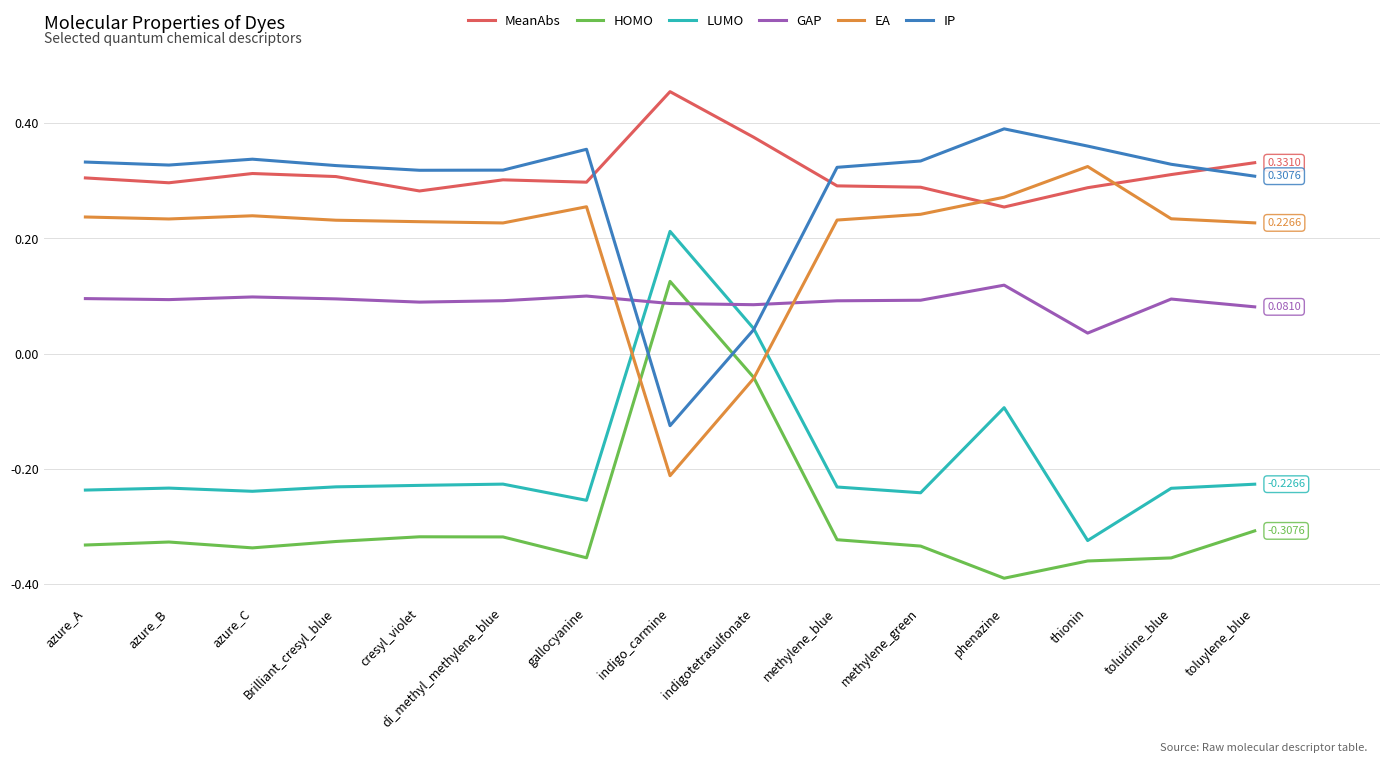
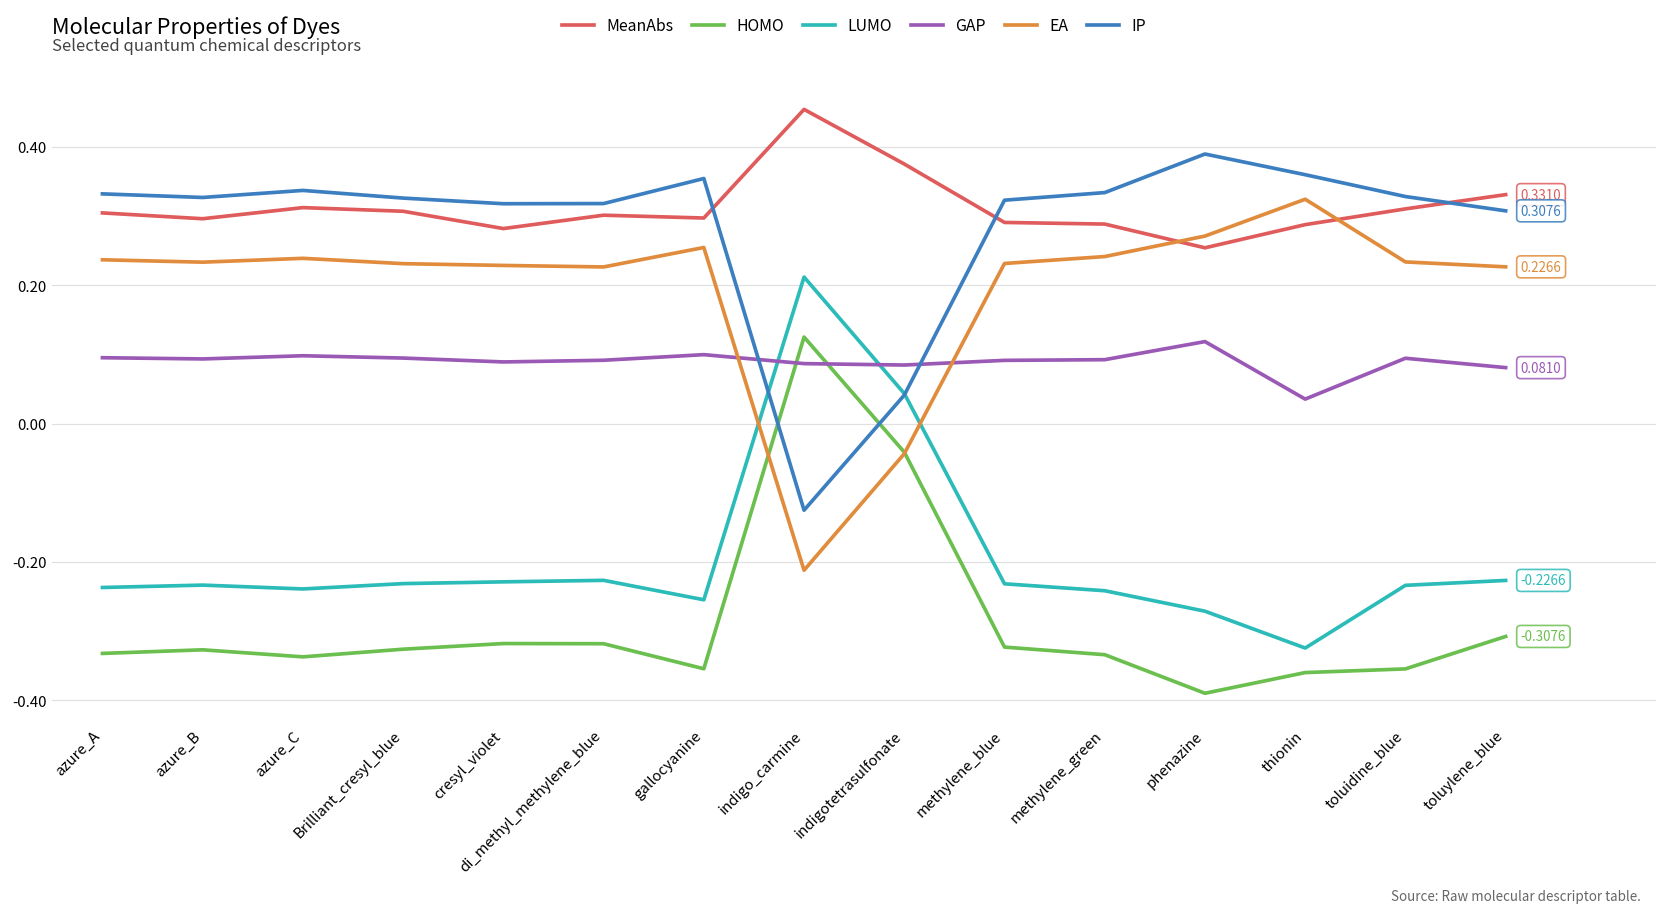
  {
    "HOMO": {
      "azure_A": -0.33,
      "azure_B": -0.33,
      "azure_C": -0.34,
      "Brilliant_cresyl_blue": -0.33,
      "cresyl_violet": -0.32,
      "di_methyl_methylene_blue": -0.32,
      "gallocyanine": -0.35,
      "indigo_carmine": 0.13,
      "methylene_blue": -0.32,
      "methylene_green": -0.33,
      "phenazine": -0.39,
      "thionin": -0.36,
      "toluidine_blue": -0.35
    },
    "LUMO": {
      "azure_A": -0.24,
      "azure_B": -0.23,
      "azure_C": -0.24,
      "Brilliant_cresyl_blue": -0.23,
      "cresyl_violet": -0.23,
      "di_methyl_methylene_blue": -0.23,
      "gallocyanine": -0.25,
      "indigo_carmine": 0.21,
      "methylene_blue": -0.23,
      "methylene_green": -0.24,
-     "phenazine": -0.09,
+     "phenazine": -0.27,
      "thionin": -0.32,
      "toluidine_blue": -0.23
    },
    "GAP": {
      "azure_A": 0.10,
      "azure_B": 0.09,
      "azure_C": 0.10,
      "Brilliant_cresyl_blue": 0.09,
      "cresyl_violet": 0.09,
      "di_methyl_methylene_blue": 0.09,
      "gallocyanine": 0.10,
      "indigo_carmine": 0.09,
      "indigotetrasulfonate": 0.08,
      "methylene_blue": 0.09,
      "methylene_green": 0.09,
      "phenazine": 0.12,
      "thionin": 0.04,
      "toluidine_blue": 0.09
    },
    "IP": {
      "azure_A": 0.33,
      "azure_B": 0.33,
      "azure_C": 0.34,
      "Brilliant_cresyl_blue": 0.33,
      "cresyl_violet": 0.32,
      "di_methyl_methylene_blue": 0.32,
      "gallocyanine": 0.35,
      "indigo_carmine": -0.13,
      "methylene_blue": 0.32,
      "methylene_green": 0.33,
      "phenazine": 0.39,
      "thionin": 0.36,
      "toluidine_blue": 0.33
    }
  }
